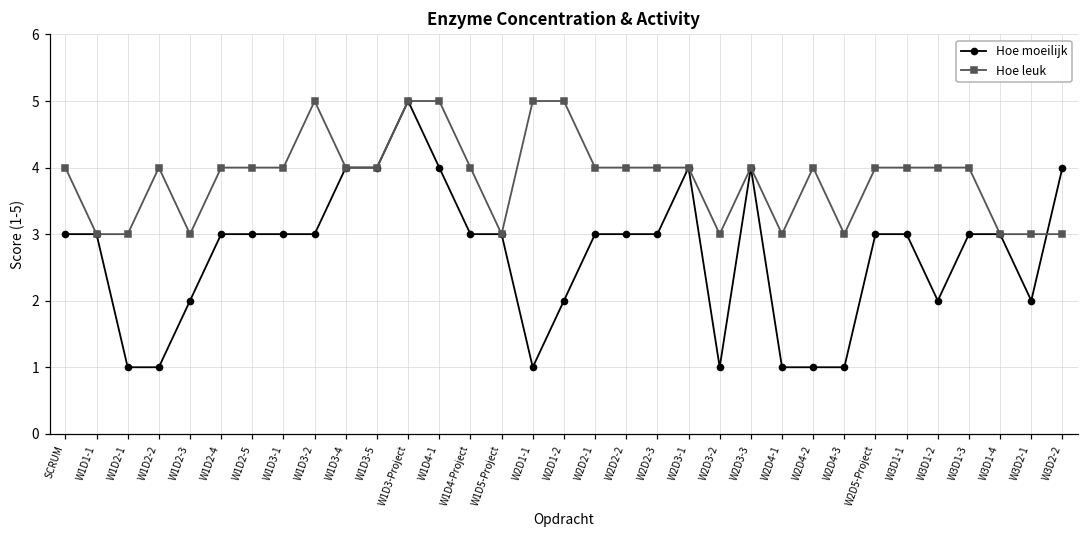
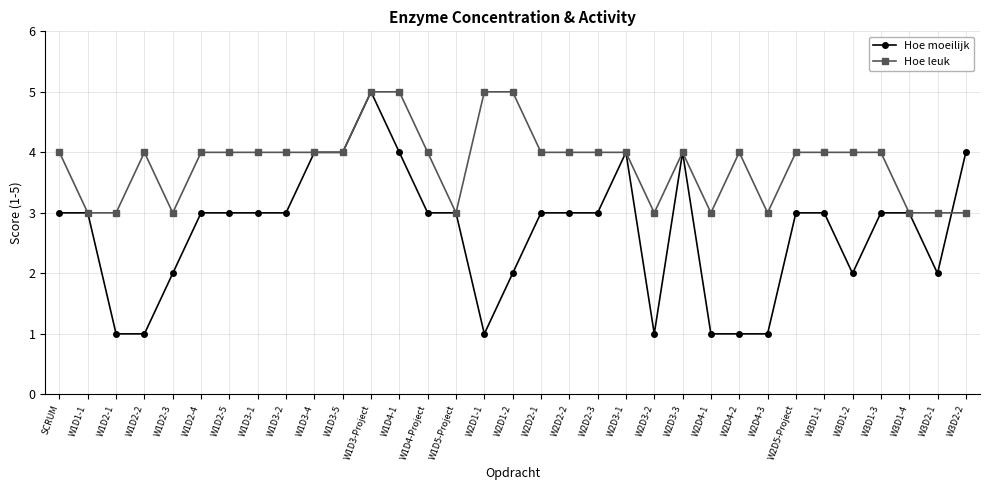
  {
    "Hoe moeilijk": {
      "SCRUM": 3,
      "W1D2-1": 1,
      "W1D2-2": 1,
      "W1D2-3": 2,
      "W1D2-4": 3,
      "W1D2-5": 3,
      "W1D3-1": 3,
      "W1D3-2": 3,
      "W1D4-1": 4,
      "W1D4-Project": 3,
      "W2D1-1": 1,
      "W2D1-2": 2,
      "W2D2-1": 3,
      "W2D2-2": 3,
      "W2D2-3": 3,
      "W2D3-2": 1,
      "W2D4-1": 1,
      "W2D4-2": 1,
      "W2D4-3": 1,
      "W2D5-Project": 3,
      "W3D1-1": 3,
      "W3D1-2": 2,
      "W3D1-3": 3,
      "W3D2-1": 2,
      "W3D2-2": 4
    },
    "Hoe leuk": {
      "SCRUM": 4,
      "W1D2-1": 3,
      "W1D2-2": 4,
      "W1D2-3": 3,
      "W1D2-4": 4,
      "W1D2-5": 4,
      "W1D3-1": 4,
-     "W1D3-2": 5,
+     "W1D3-2": 4,
      "W1D4-1": 5,
      "W1D4-Project": 4,
      "W2D1-1": 5,
      "W2D1-2": 5,
      "W2D2-1": 4,
      "W2D2-2": 4,
      "W2D2-3": 4,
      "W2D3-2": 3,
      "W2D4-1": 3,
      "W2D4-2": 4,
      "W2D4-3": 3,
      "W2D5-Project": 4,
      "W3D1-1": 4,
      "W3D1-2": 4,
      "W3D1-3": 4,
      "W3D2-1": 3,
      "W3D2-2": 3
    }
  }
